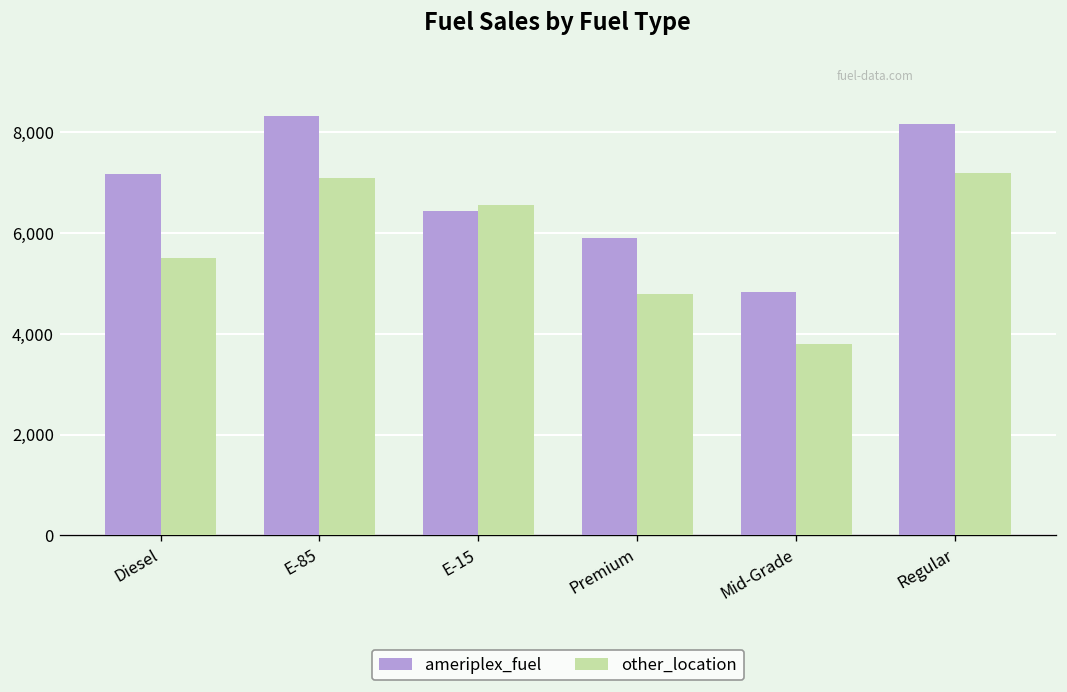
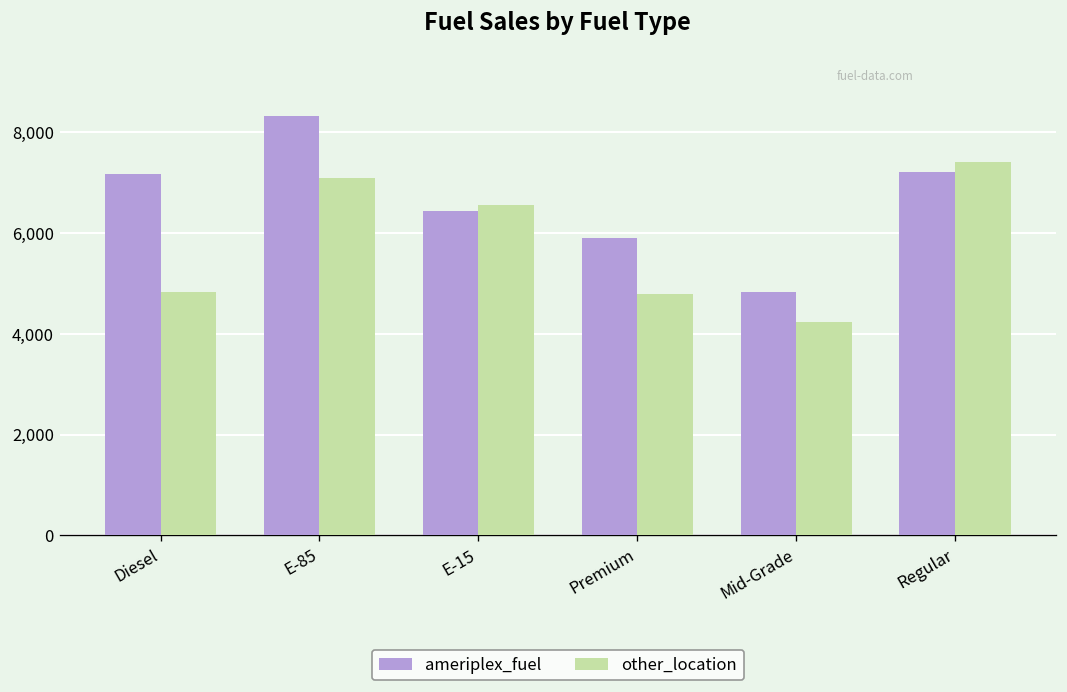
  {
    "ameriplex_fuel": {
      "Diesel": "7,200",
      "E-85": "8,300",
      "E-15": "6,400",
      "Premium": "5,900",
      "Mid-Grade": "4,800",
-     "Regular": "8,200"
+     "Regular": "7,200"
    },
    "other_location": {
-     "Diesel": "5,500",
+     "Diesel": "4,800",
      "E-85": "7,100",
      "E-15": "6,600",
      "Premium": "4,800",
-     "Mid-Grade": "3,800",
-     "Regular": "7,200"
+     "Mid-Grade": "4,200",
+     "Regular": "7,400"
    }
  }
